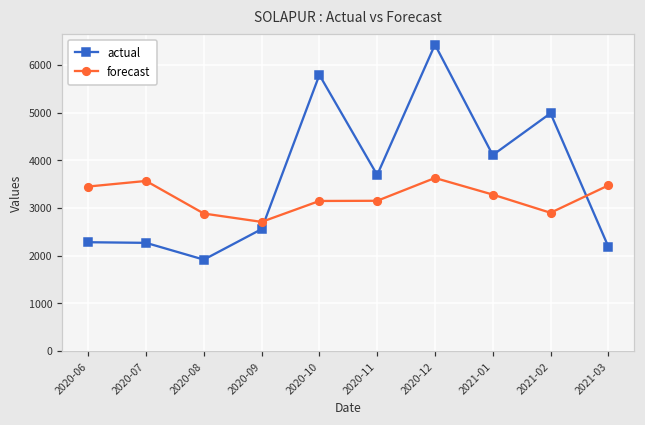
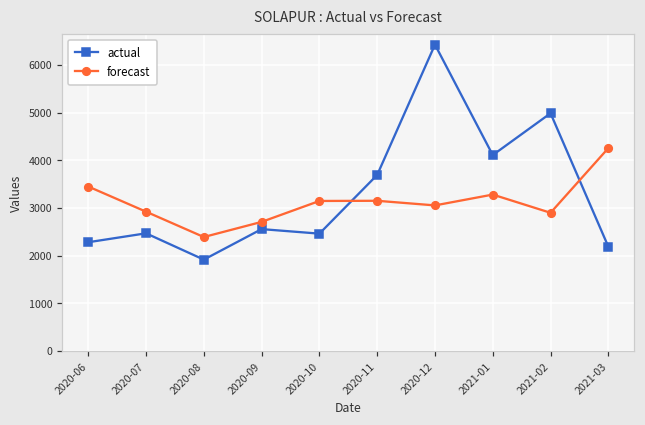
  {
    "actual": {
      "2020-06": 2300,
-     "2020-07": 2300,
+     "2020-07": 2500,
      "2020-08": 1900,
      "2020-09": 2600,
-     "2020-10": 5800,
+     "2020-10": 2500,
      "2020-11": 3700,
      "2020-12": 6400,
      "2021-01": 4100,
      "2021-02": 5000,
      "2021-03": 2200
    },
    "forecast": {
      "2020-06": 3500,
-     "2020-07": 3600,
-     "2020-08": 2900,
+     "2020-07": 2900,
+     "2020-08": 2400,
      "2020-09": 2700,
      "2020-10": 3100,
      "2020-11": 3200,
-     "2020-12": 3600,
+     "2020-12": 3100,
      "2021-01": 3300,
      "2021-02": 2900,
-     "2021-03": 3500
+     "2021-03": 4300
    }
  }
